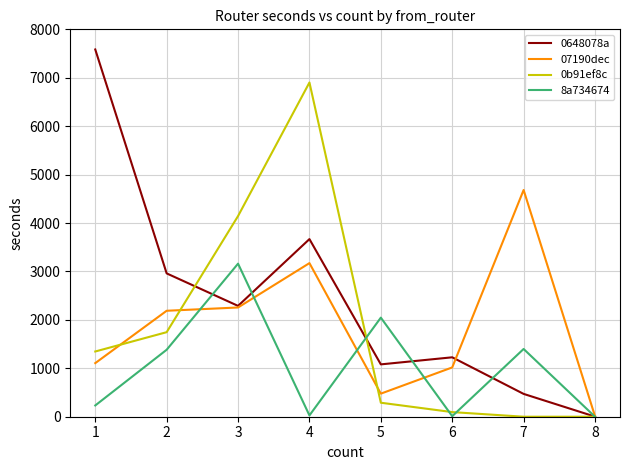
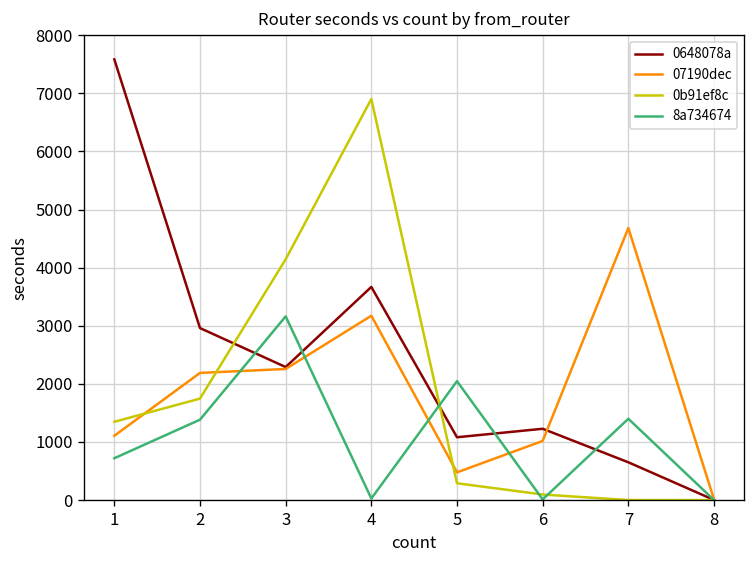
  {
    "0648078a": {
      "1": 7600,
      "2": 3000,
      "4": 3700,
      "5": 1100,
      "6": 1200,
-     "7": 500
+     "7": 700
    },
    "07190dec": {
      "1": 1100,
      "2": 2200,
      "4": 3200,
      "5": 500,
      "6": 1000,
      "7": 4700
    },
    "0b91ef8c": {
      "1": 1300,
      "2": 1700,
      "3": 4100,
      "4": 6900,
      "5": 300,
      "6": 100,
      "7": 0
    },
    "8a734674": {
-     "1": 200,
+     "1": 700,
      "2": 1400,
      "3": 3200,
      "4": 0,
      "5": 2000,
      "6": 0,
      "7": 1400
    }
  }
